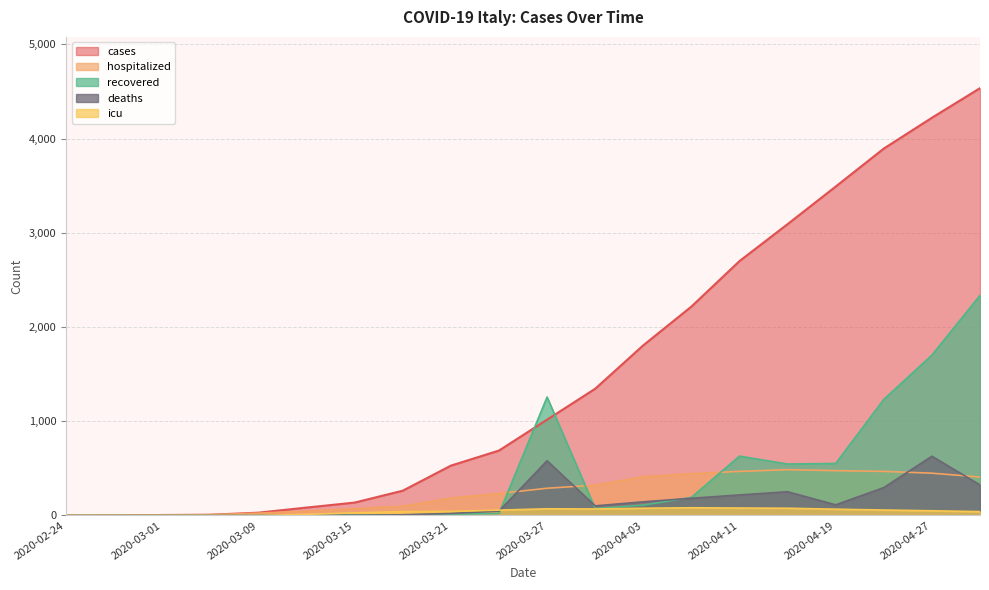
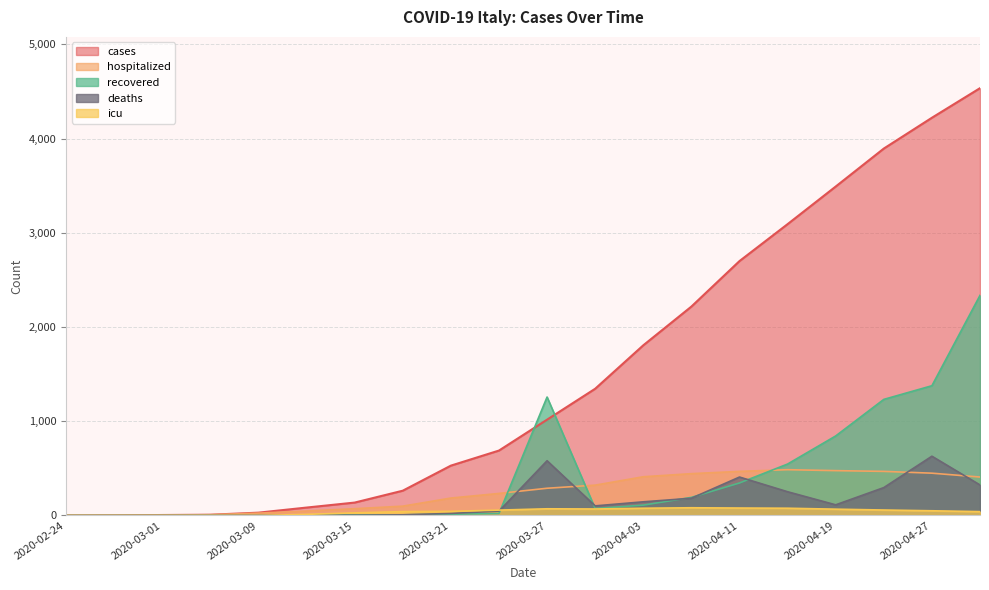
  {
    "recovered": {
      "2020-03-27": "1,300",
      "2020-04-03": "100",
-     "2020-04-11": "600",
-     "2020-04-19": "600",
-     "2020-04-27": "1,700"
+     "2020-04-11": "300",
+     "2020-04-19": "800",
+     "2020-04-27": "1,400"
    },
    "deaths": {
      "2020-03-27": "600",
      "2020-04-03": "100",
-     "2020-04-11": "200",
+     "2020-04-11": "400",
      "2020-04-19": "100",
      "2020-04-27": "600"
    }
  }
